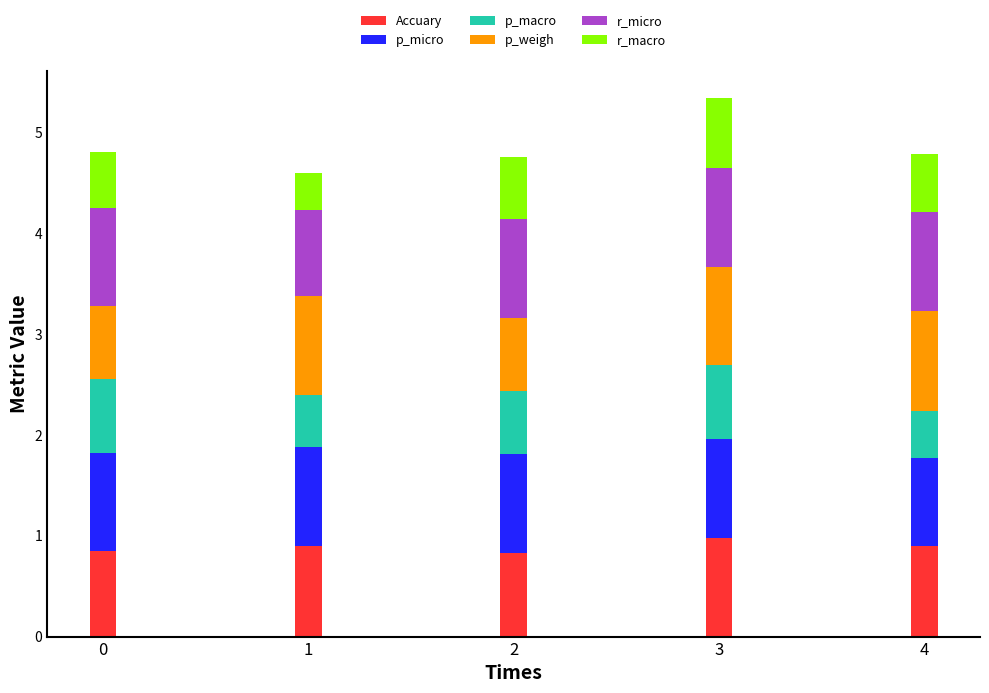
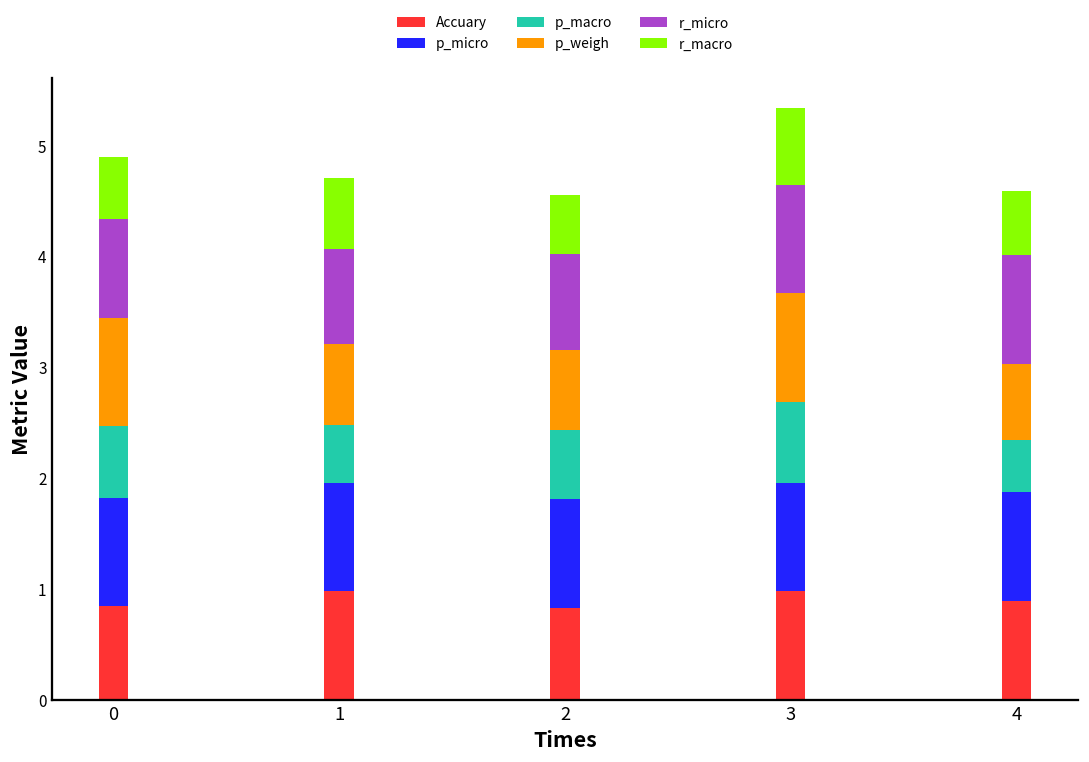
  {
    "Accuary": {
      "0": 0.85,
-     "1": 0.90,
+     "1": 0.98,
      "2": 0.83,
      "3": 0.98,
      "4": 0.89
    },
    "p_micro": {
      "0": 0.97,
      "1": 0.98,
      "2": 0.98,
      "3": 0.98,
-     "4": 0.88
+     "4": 0.98
    },
    "p_macro": {
-     "0": 0.73,
+     "0": 0.64,
      "1": 0.52,
      "2": 0.62,
      "3": 0.73,
      "4": 0.47
    },
    "p_weigh": {
-     "0": 0.72,
-     "1": 0.98,
+     "0": 0.98,
+     "1": 0.74,
      "2": 0.72,
      "3": 0.98,
-     "4": 0.98
+     "4": 0.69
    },
    "r_micro": {
-     "0": 0.97,
+     "0": 0.89,
      "1": 0.85,
-     "2": 0.98,
+     "2": 0.86,
      "3": 0.98,
      "4": 0.98
    },
    "r_macro": {
      "0": 0.56,
-     "1": 0.37,
-     "2": 0.62,
+     "1": 0.64,
+     "2": 0.53,
      "3": 0.69,
      "4": 0.58
    }
  }
